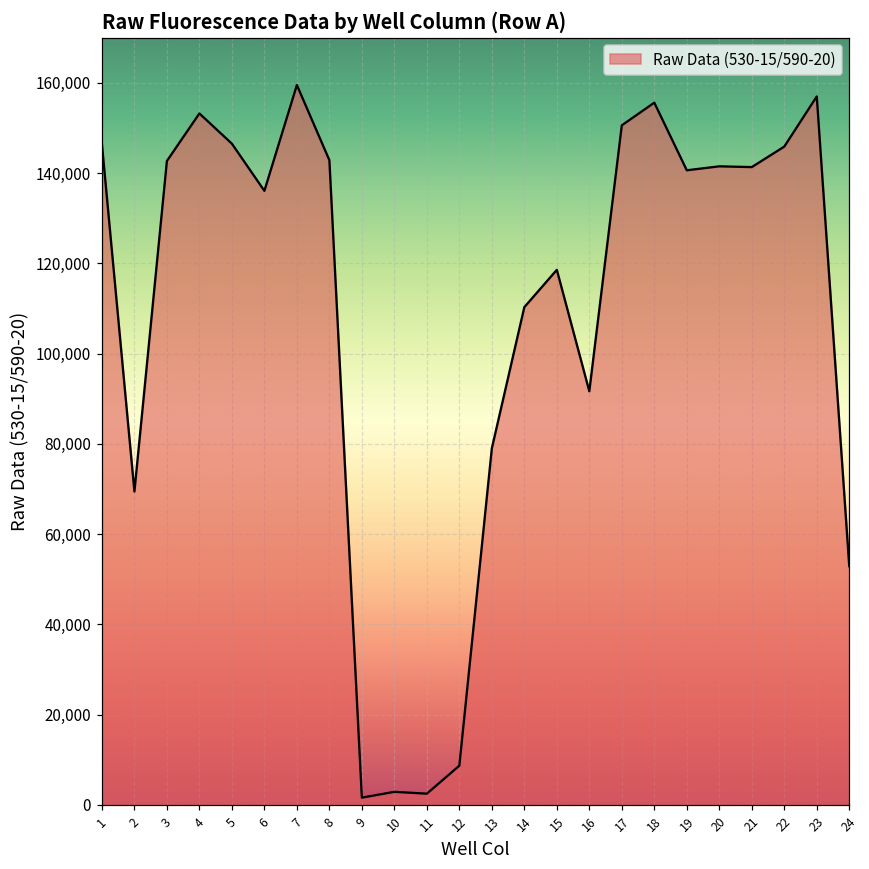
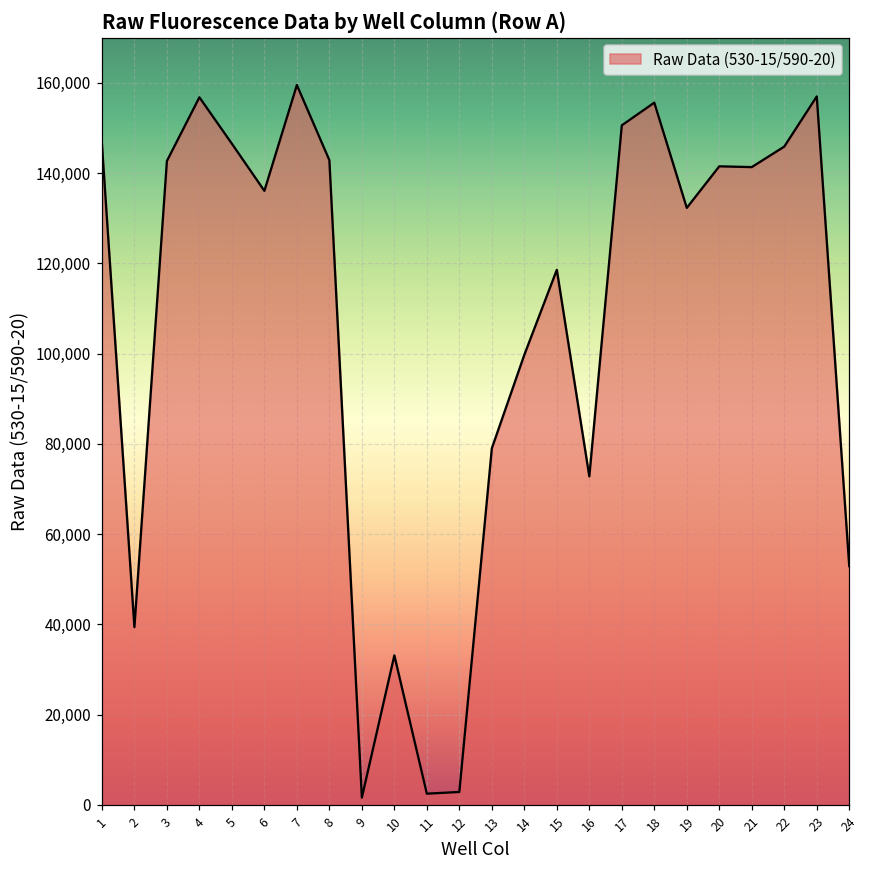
  {
    "1": "146,000",
-   "2": "69,000",
+   "2": "39,000",
    "3": "143,000",
-   "4": "153,000",
+   "4": "157,000",
    "5": "147,000",
    "6": "136,000",
    "7": "160,000",
    "8": "143,000",
    "9": "2,000",
-   "10": "3,000",
+   "10": "33,000",
    "11": "3,000",
-   "12": "9,000",
+   "12": "3,000",
    "13": "79,000",
-   "14": "110,000",
+   "14": "100,000",
    "15": "119,000",
-   "16": "92,000",
+   "16": "73,000",
    "17": "151,000",
    "18": "156,000",
-   "19": "141,000",
+   "19": "132,000",
    "20": "142,000",
    "21": "141,000",
    "22": "146,000",
    "23": "157,000",
    "24": "53,000"
  }
